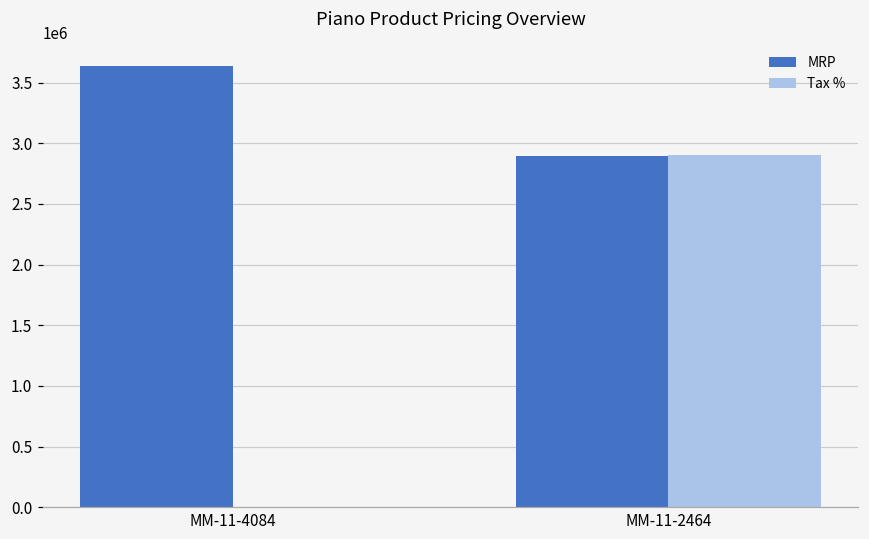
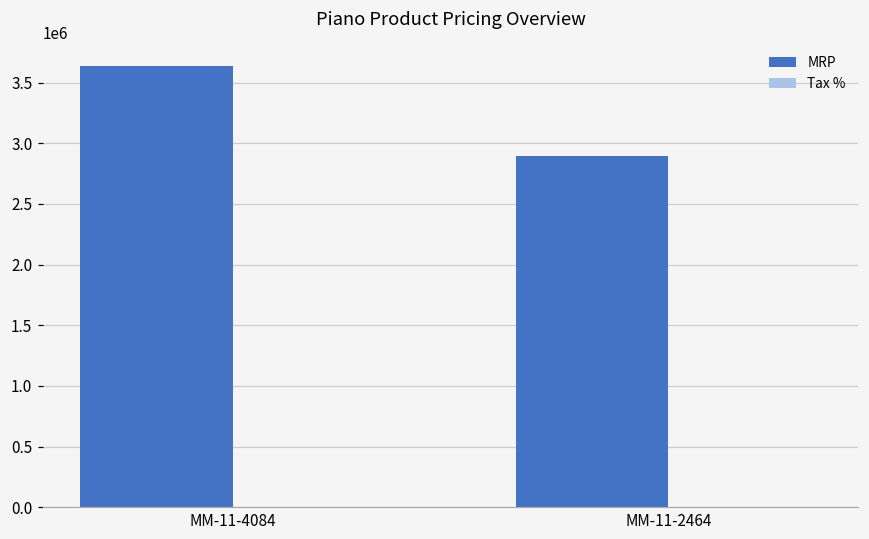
  {
    "MRP": {
      "MM-11-4084": 3640000,
      "MM-11-2464": 2900000
    },
    "Tax %": {
-     "MM-11-2464": 2900000
+     "MM-11-2464": 0
    }
  }
